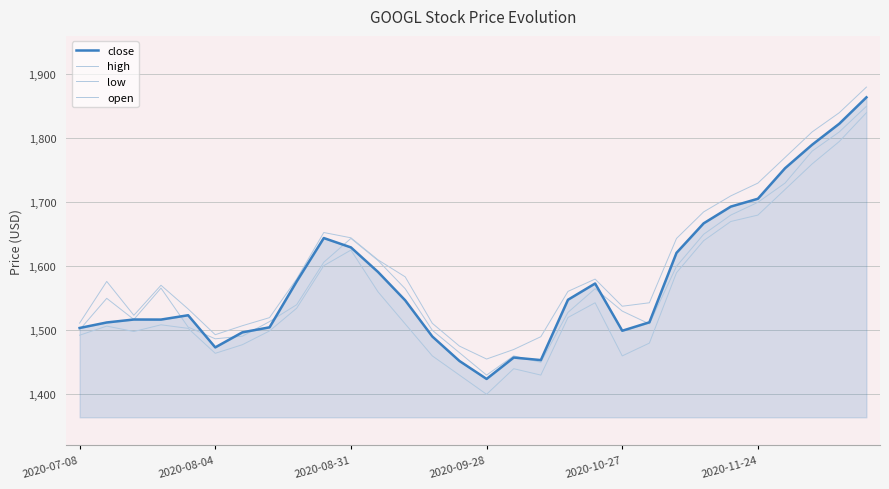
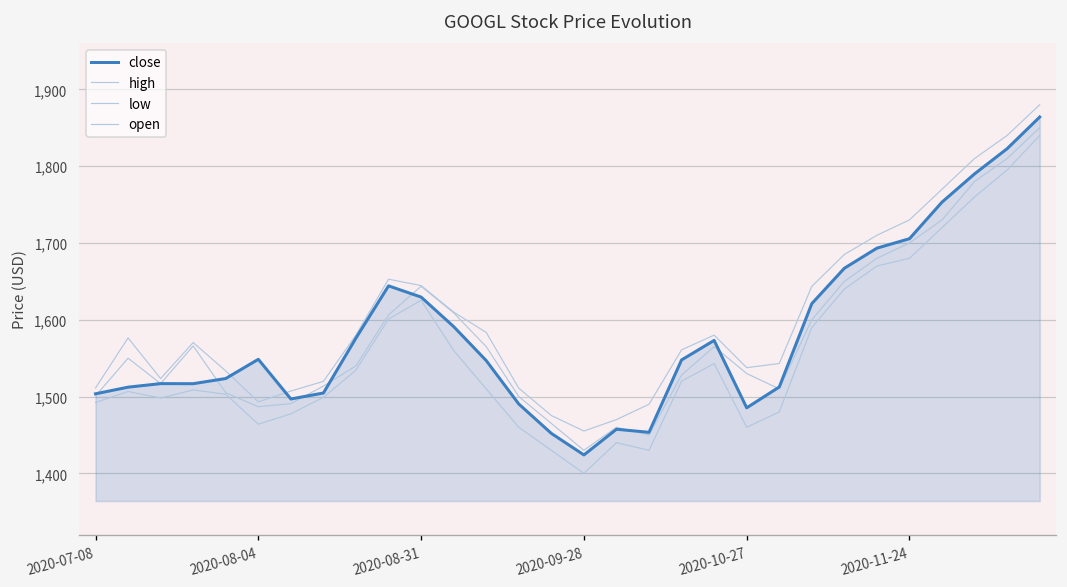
  {
    "close": {
-     "2020-08-04": "1,470",
+     "2020-08-04": "1,550",
      "2020-08-31": "1,630",
      "2020-09-28": "1,420",
-     "2020-10-27": "1,500",
+     "2020-10-27": "1,490",
      "2020-11-24": "1,710"
    }
  }
